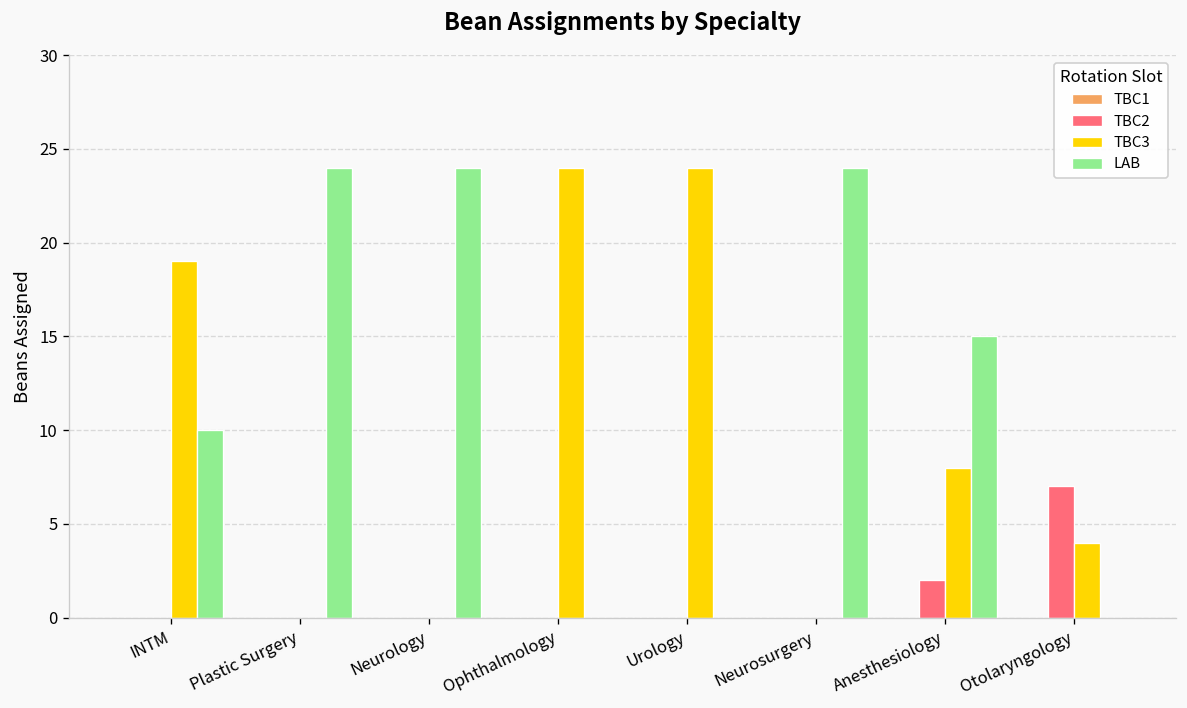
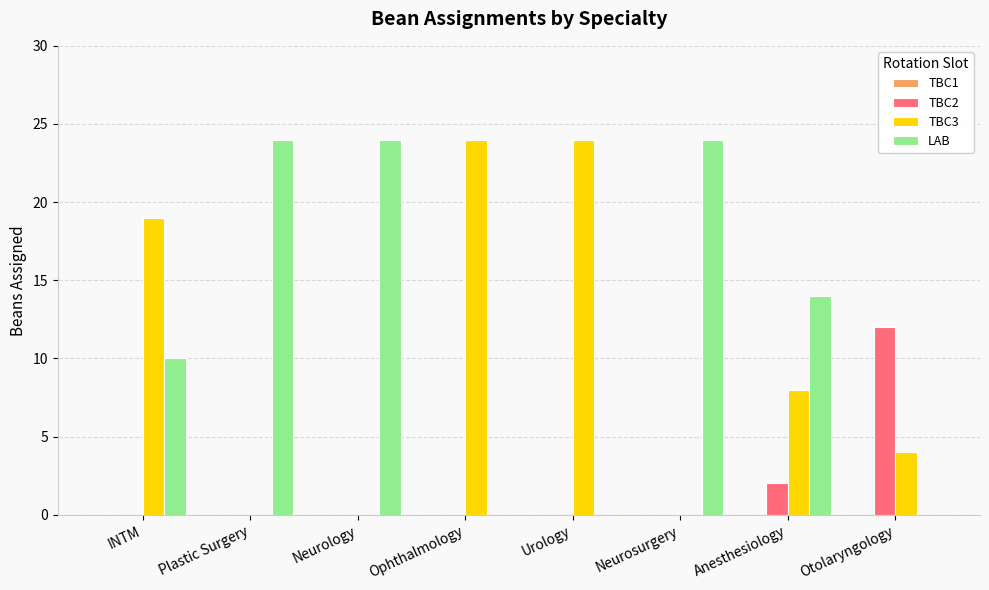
  {
    "TBC1": {
      "INTM": 0,
      "Plastic Surgery": 0,
      "Neurology": 0,
      "Ophthalmology": 0,
      "Urology": 0,
      "Neurosurgery": 0,
      "Anesthesiology": 0,
      "Otolaryngology": 0
    },
    "TBC2": {
      "INTM": 0,
      "Plastic Surgery": 0,
      "Neurology": 0,
      "Ophthalmology": 0,
      "Urology": 0,
      "Neurosurgery": 0,
      "Anesthesiology": 2,
-     "Otolaryngology": 7
+     "Otolaryngology": 12
    },
    "TBC3": {
      "INTM": 19,
      "Plastic Surgery": 0,
      "Neurology": 0,
      "Ophthalmology": 24,
      "Urology": 24,
      "Neurosurgery": 0,
      "Anesthesiology": 8,
      "Otolaryngology": 4
    },
    "LAB": {
      "INTM": 10,
      "Plastic Surgery": 24,
      "Neurology": 24,
      "Ophthalmology": 0,
      "Urology": 0,
      "Neurosurgery": 24,
-     "Anesthesiology": 15,
+     "Anesthesiology": 14,
      "Otolaryngology": 0
    }
  }
